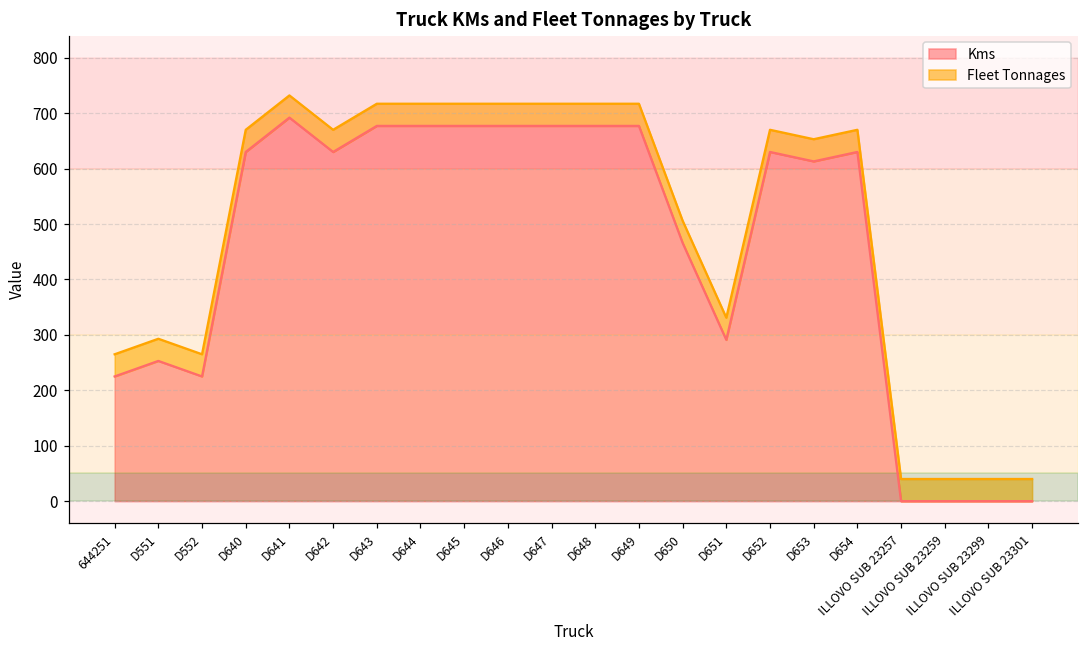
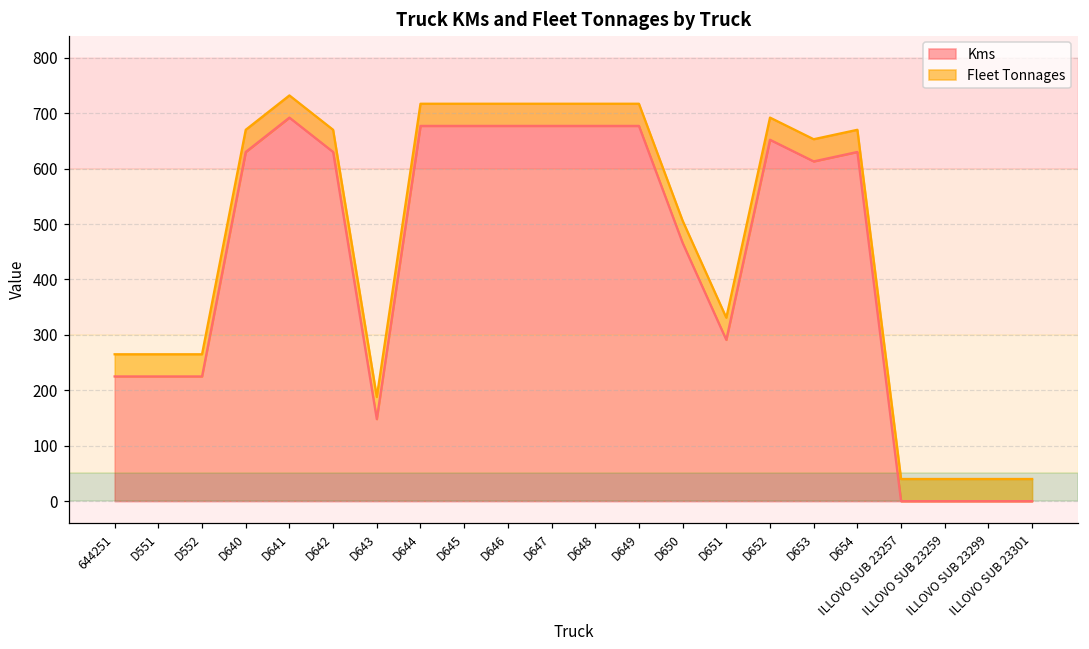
  {
    "Kms": {
      "644251": 230,
-     "D551": 250,
+     "D551": 230,
      "D552": 230,
      "D640": 630,
      "D641": 690,
      "D642": 630,
-     "D643": 680,
+     "D643": 150,
      "D644": 680,
      "D645": 680,
      "D646": 680,
      "D647": 680,
      "D648": 680,
      "D649": 680,
      "D650": 470,
      "D651": 290,
-     "D652": 630,
+     "D652": 650,
      "D653": 610,
      "D654": 630,
      "ILLOVO SUB 23257": 0,
      "ILLOVO SUB 23259": 0,
      "ILLOVO SUB 23299": 0,
      "ILLOVO SUB 23301": 0
    },
    "Fleet Tonnages": {
      "644251": 40,
      "D551": 40,
      "D552": 40,
      "D640": 40,
      "D641": 40,
      "D642": 40,
      "D643": 40,
      "D644": 40,
      "D645": 40,
      "D646": 40,
      "D647": 40,
      "D648": 40,
      "D649": 40,
      "D650": 40,
      "D651": 40,
      "D652": 40,
      "D653": 40,
      "D654": 40,
      "ILLOVO SUB 23257": 40,
      "ILLOVO SUB 23259": 40,
      "ILLOVO SUB 23299": 40,
      "ILLOVO SUB 23301": 40
    }
  }
